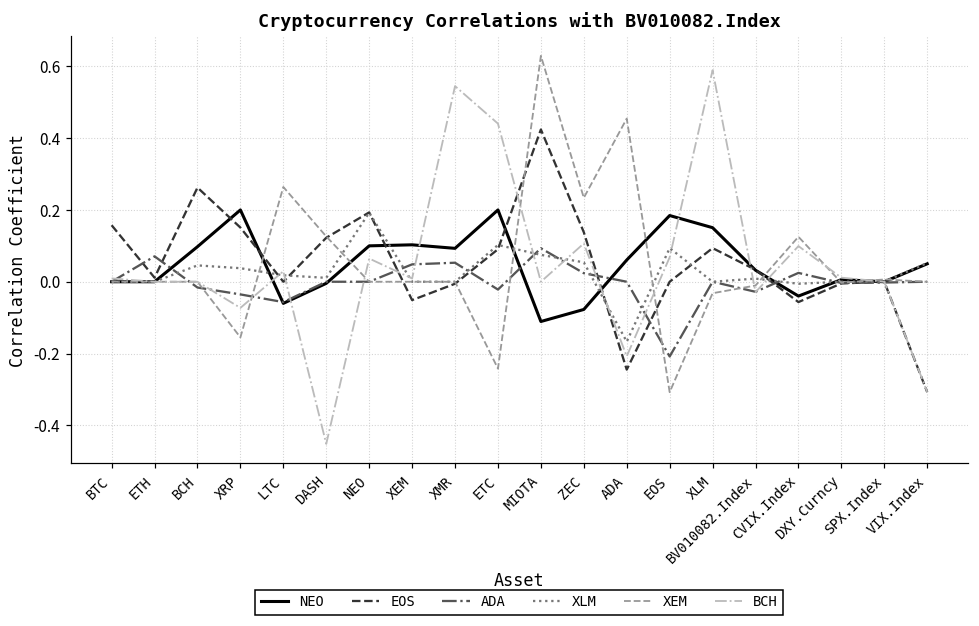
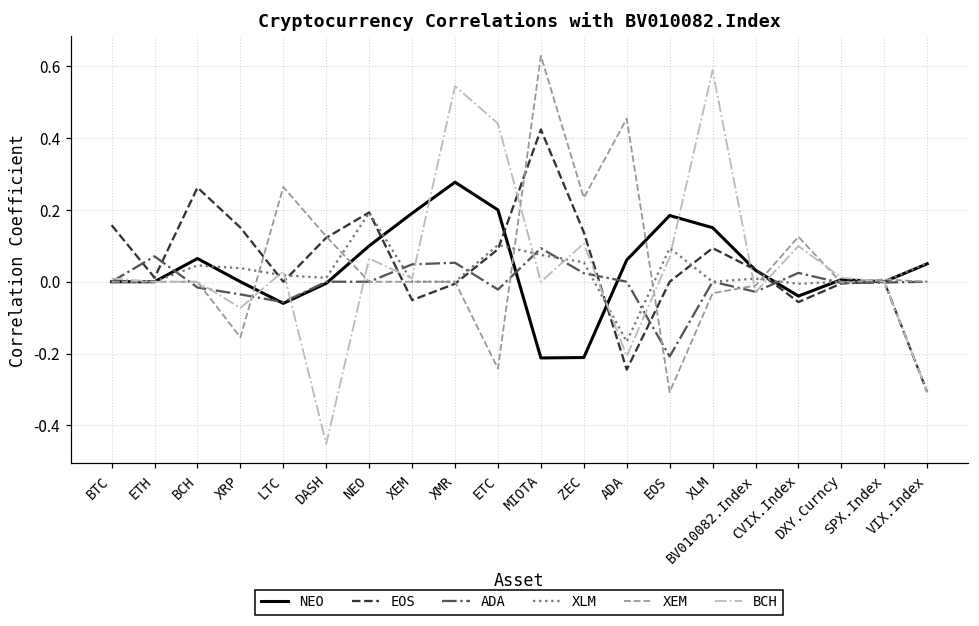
  {
    "NEO": {
-     "BCH": 0.10,
-     "XRP": 0.2,
+     "BCH": 0.06,
+     "XRP": 0.0,
      "NEO": 0.10,
-     "XEM": 0.10,
-     "XMR": 0.09,
+     "XEM": 0.19,
+     "XMR": 0.28,
      "ETC": 0.20,
-     "MIOTA": -0.11,
-     "ZEC": -0.08,
+     "MIOTA": -0.21,
+     "ZEC": -0.21,
      "ADA": 0.06,
      "EOS": 0.18,
      "XLM": 0.15,
      "CVIX.Index": -0.04
    }
  }
